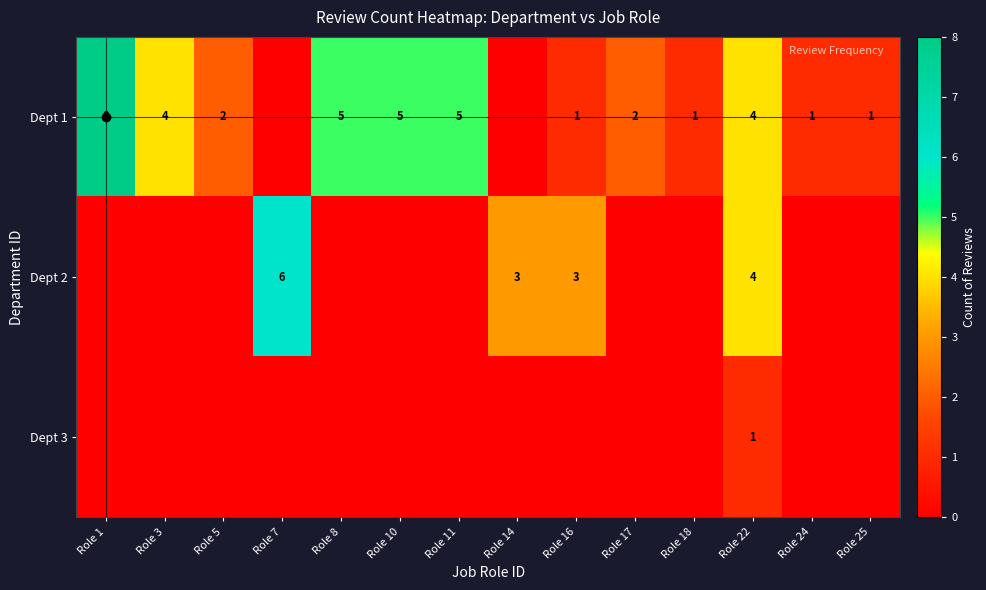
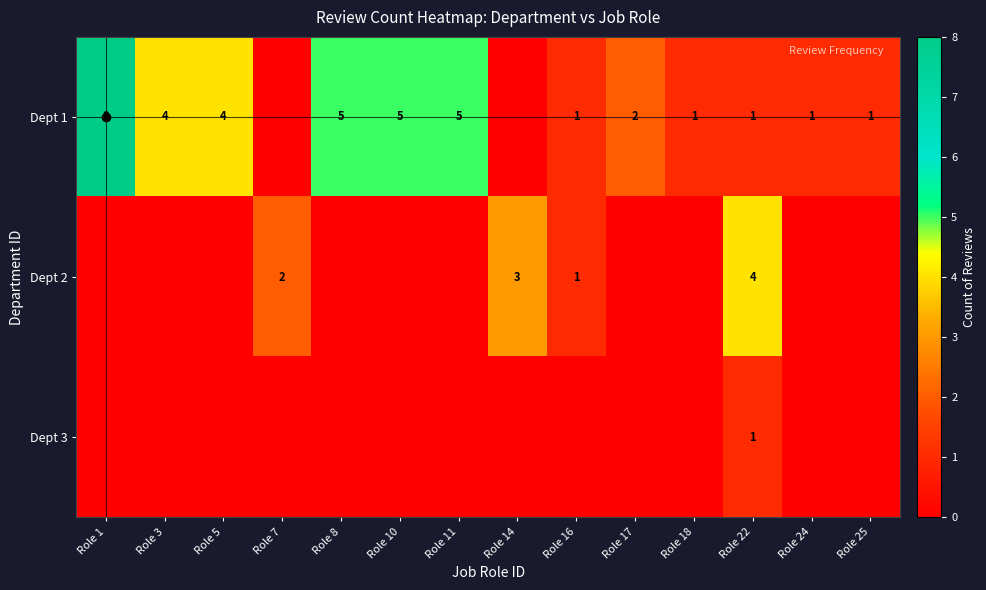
  {
    "Dept 1": {
      "Role 3": 4,
-     "Role 5": 2,
+     "Role 5": 4,
      "Role 8": 5,
      "Role 10": 5,
      "Role 11": 5,
      "Role 16": 1,
      "Role 17": 2,
      "Role 18": 1,
-     "Role 22": 4,
+     "Role 22": 1,
      "Role 25": 1
    },
    "Dept 2": {
-     "Role 7": 6,
+     "Role 7": 2,
      "Role 14": 3,
-     "Role 16": 3,
+     "Role 16": 1,
      "Role 22": 4
    },
    "Dept 3": {
      "Role 22": 1
    }
  }
